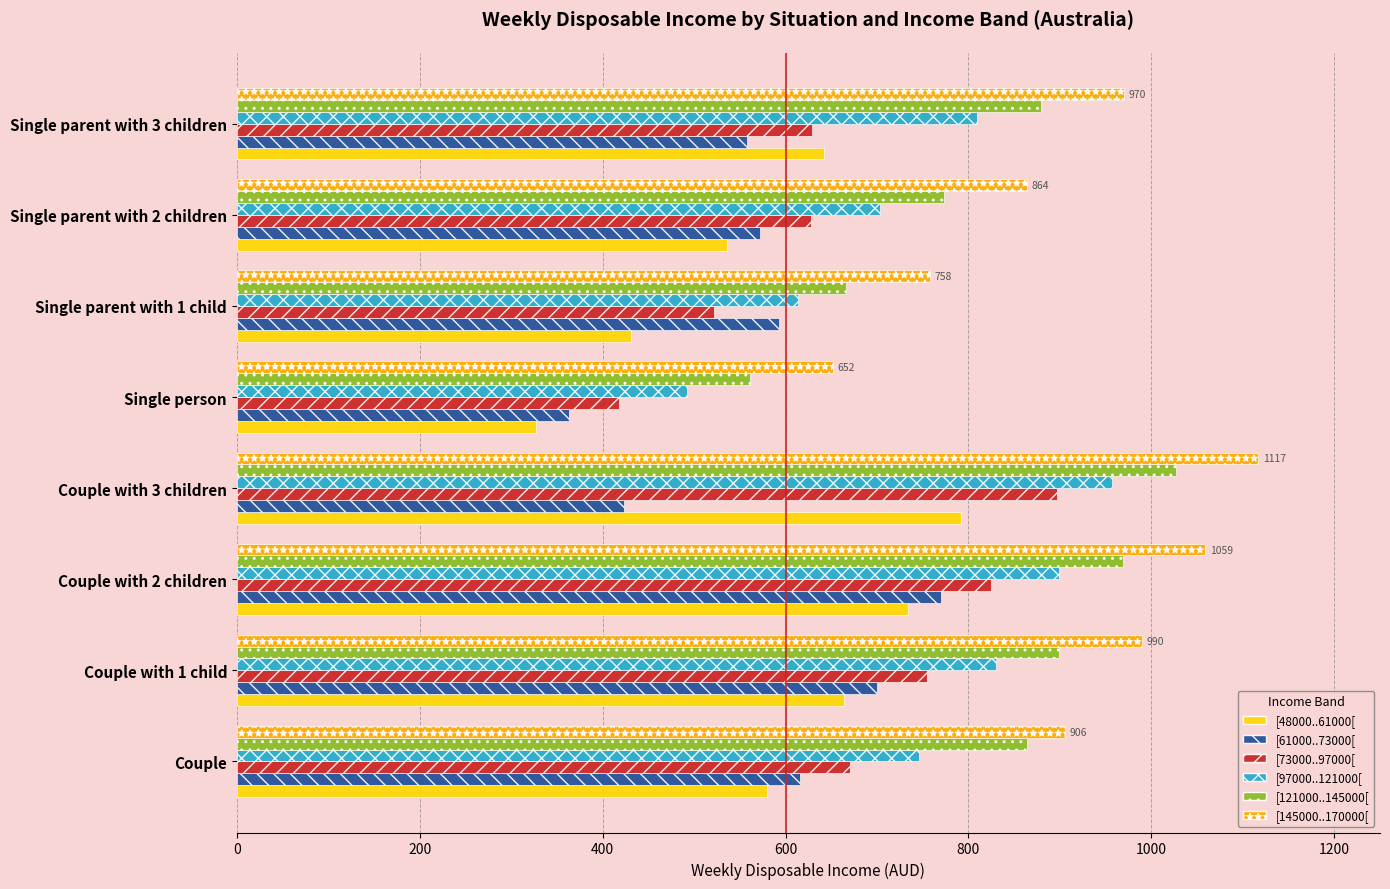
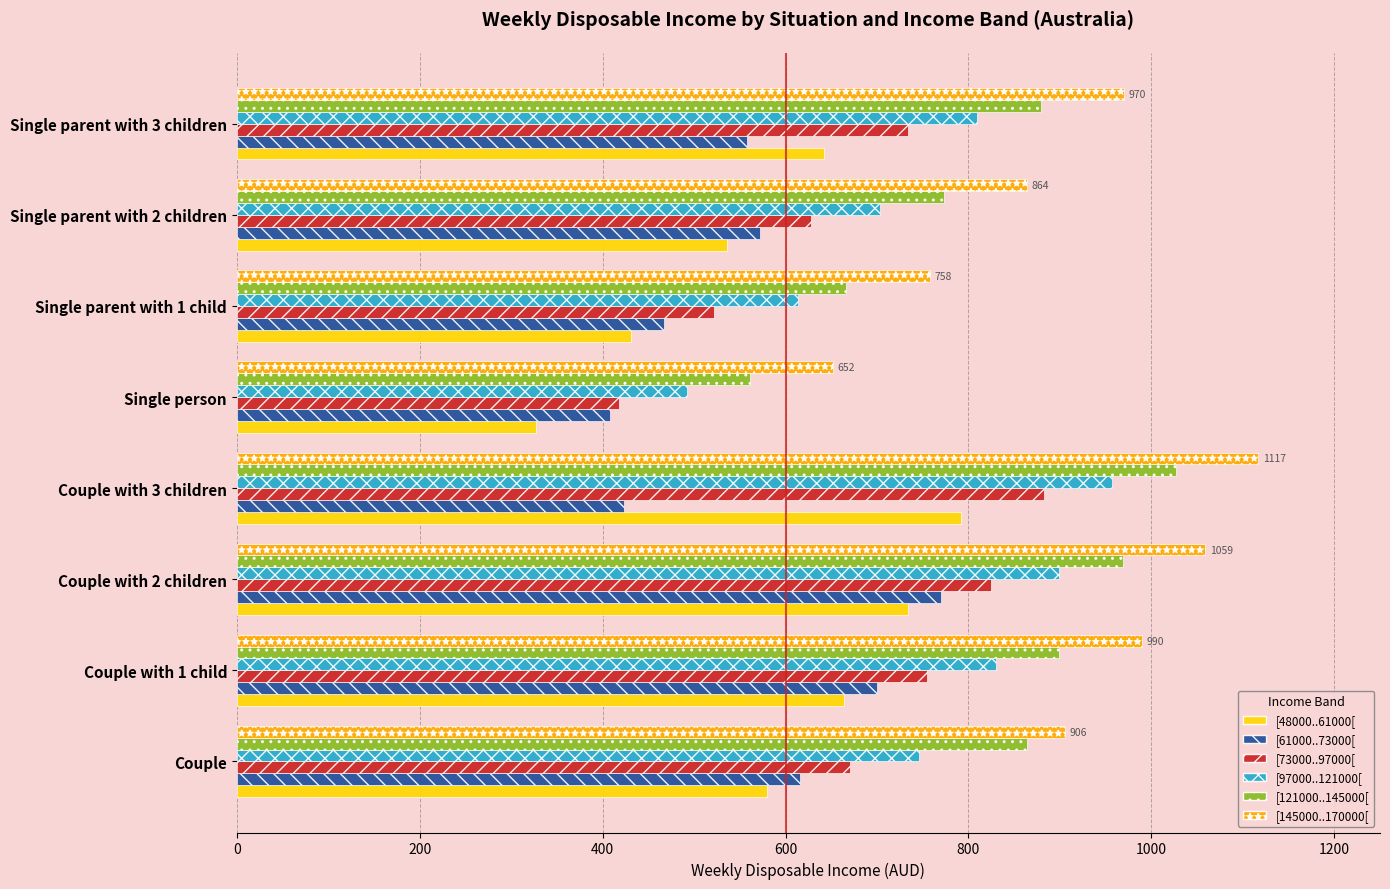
  {
    "[61000..73000[": {
      "Single parent with 3 children": 560,
      "Single parent with 2 children": 570,
-     "Single parent with 1 child": 590,
-     "Single person": 360,
+     "Single parent with 1 child": 470,
+     "Single person": 410,
      "Couple with 3 children": 420,
      "Couple with 2 children": 770,
      "Couple with 1 child": 700,
      "Couple": 620
    },
    "[73000..97000[": {
-     "Single parent with 3 children": 630,
+     "Single parent with 3 children": 730,
      "Single parent with 2 children": 630,
      "Single parent with 1 child": 520,
      "Single person": 420,
-     "Couple with 3 children": 900,
+     "Couple with 3 children": 880,
      "Couple with 2 children": 820,
      "Couple with 1 child": 760,
      "Couple": 670
    },
    "[97000..121000[": {
      "Single parent with 3 children": 810,
      "Single parent with 2 children": 700,
      "Single parent with 1 child": 610,
      "Single person": 490,
      "Couple with 3 children": 960,
      "Couple with 2 children": 900,
      "Couple with 1 child": 830,
      "Couple": 750
    },
    "[121000..145000[": {
      "Single parent with 3 children": 880,
      "Single parent with 2 children": 770,
      "Single parent with 1 child": 670,
      "Single person": 560,
      "Couple with 3 children": 1030,
      "Couple with 2 children": 970,
      "Couple with 1 child": 900,
      "Couple": 860
    }
  }
